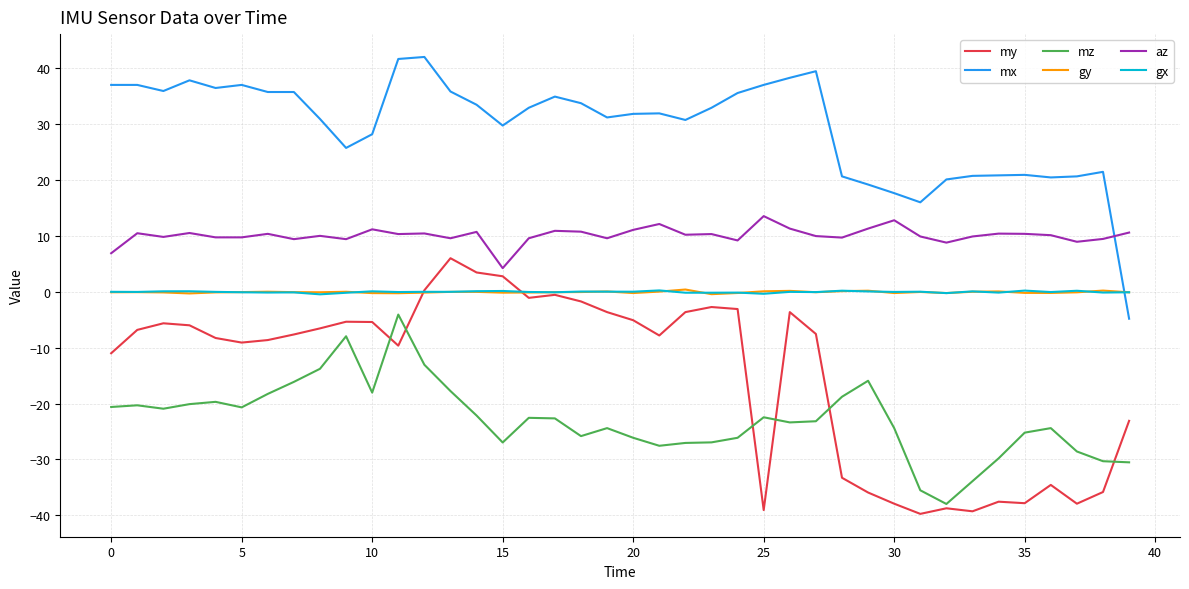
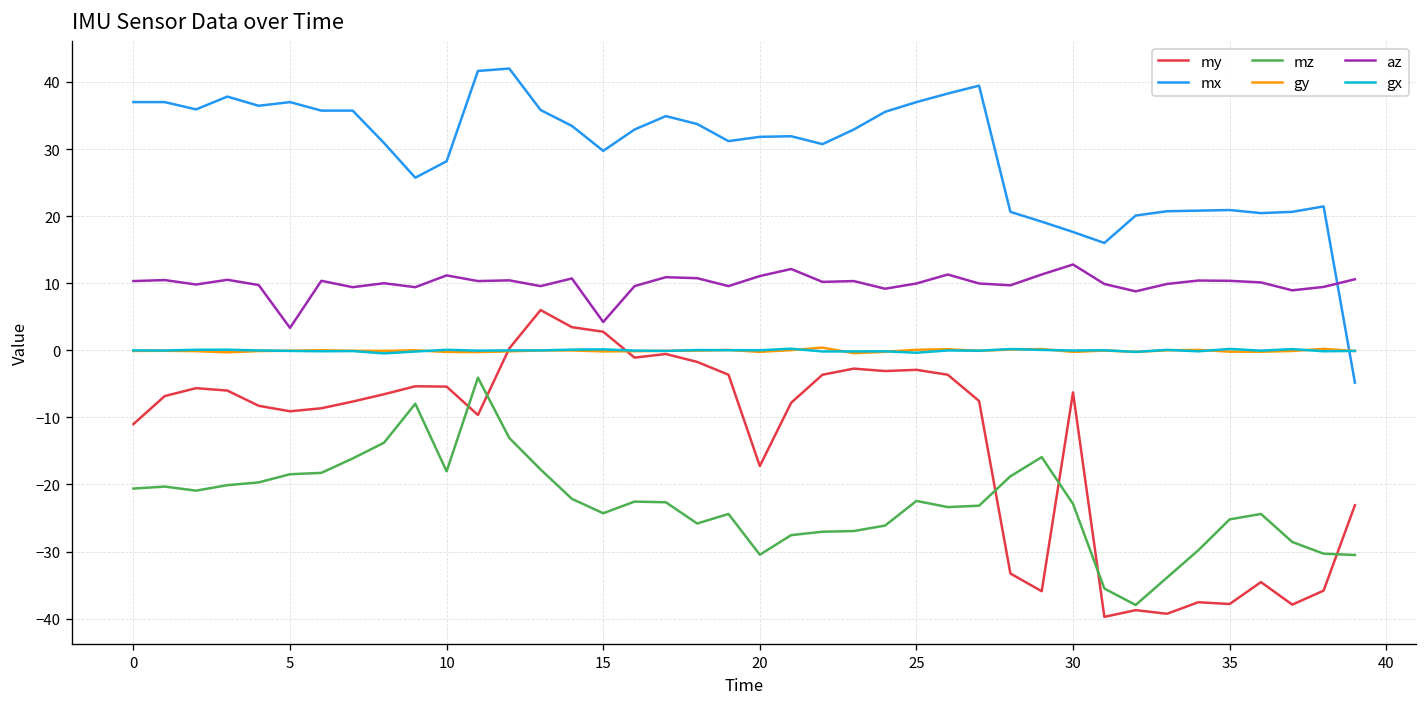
  {
    "my": {
      "0": -11,
      "5": -9,
      "10": -5,
      "15": 3,
-     "20": -5,
-     "25": -39,
-     "30": -38,
+     "20": -17,
+     "25": -3,
+     "30": -6,
      "35": -38
    },
    "mz": {
      "0": -21,
-     "5": -21,
+     "5": -18,
      "10": -18,
-     "15": -27,
-     "20": -26,
+     "15": -24,
+     "20": -30,
      "25": -22,
-     "30": -24,
+     "30": -23,
      "35": -25
    },
    "az": {
-     "0": 7,
-     "5": 10,
+     "0": 10,
+     "5": 3,
      "10": 11,
      "15": 4,
      "20": 11,
-     "25": 14,
+     "25": 10,
      "30": 13,
      "35": 10
    }
  }
